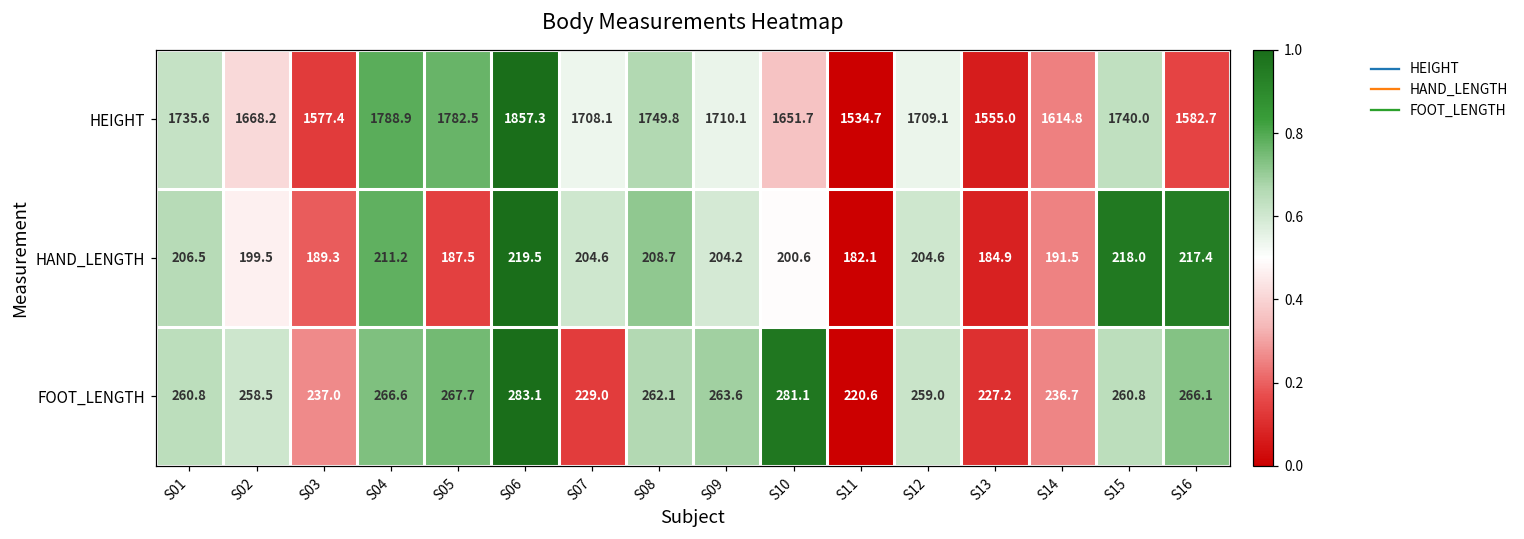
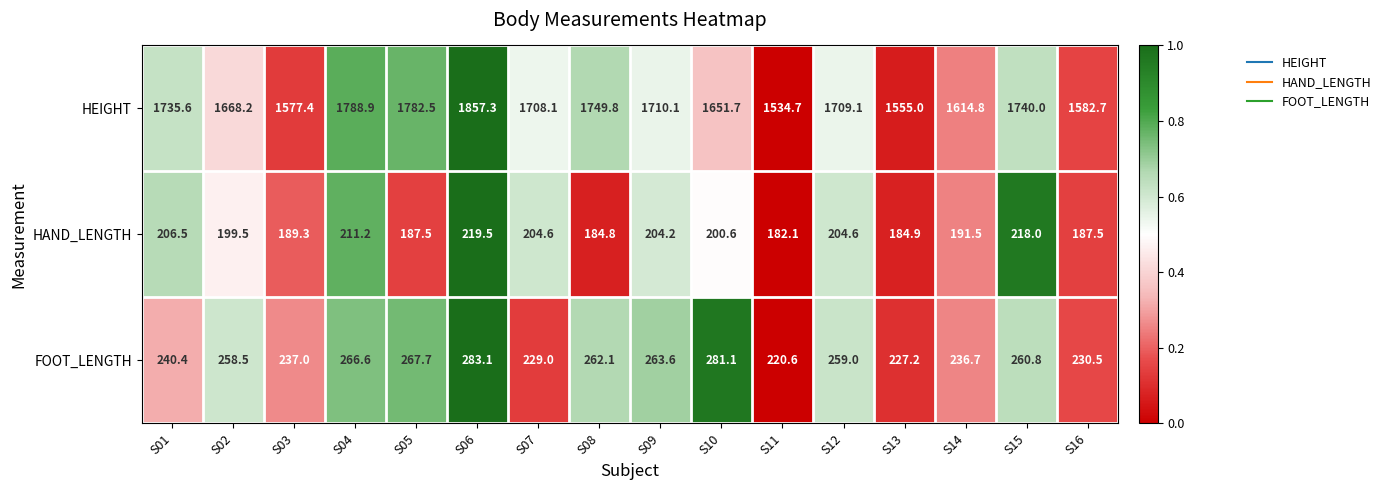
  {
    "HEIGHT": {
      "S01": 1735.6,
      "S02": 1668.2,
      "S03": 1577.4,
      "S04": 1788.9,
      "S05": 1782.5,
      "S06": 1857.3,
      "S07": 1708.1,
      "S08": 1749.8,
      "S09": 1710.1,
      "S10": 1651.7,
      "S11": 1534.7,
      "S12": 1709.1,
      "S13": 1555.0,
      "S14": 1614.8,
      "S15": 1740.0,
      "S16": 1582.7
    },
    "HAND_LENGTH": {
      "S01": 206.5,
      "S02": 199.5,
      "S03": 189.3,
      "S04": 211.2,
      "S05": 187.5,
      "S06": 219.5,
      "S07": 204.6,
-     "S08": 208.7,
+     "S08": 184.8,
      "S09": 204.2,
      "S10": 200.6,
      "S11": 182.1,
      "S12": 204.6,
      "S13": 184.9,
      "S14": 191.5,
      "S15": 218.0,
-     "S16": 217.4
+     "S16": 187.5
    },
    "FOOT_LENGTH": {
-     "S01": 260.8,
+     "S01": 240.4,
      "S02": 258.5,
      "S03": 237.0,
      "S04": 266.6,
      "S05": 267.7,
      "S06": 283.1,
      "S07": 229.0,
      "S08": 262.1,
      "S09": 263.6,
      "S10": 281.1,
      "S11": 220.6,
      "S12": 259.0,
      "S13": 227.2,
      "S14": 236.7,
      "S15": 260.8,
-     "S16": 266.1
+     "S16": 230.5
    }
  }
